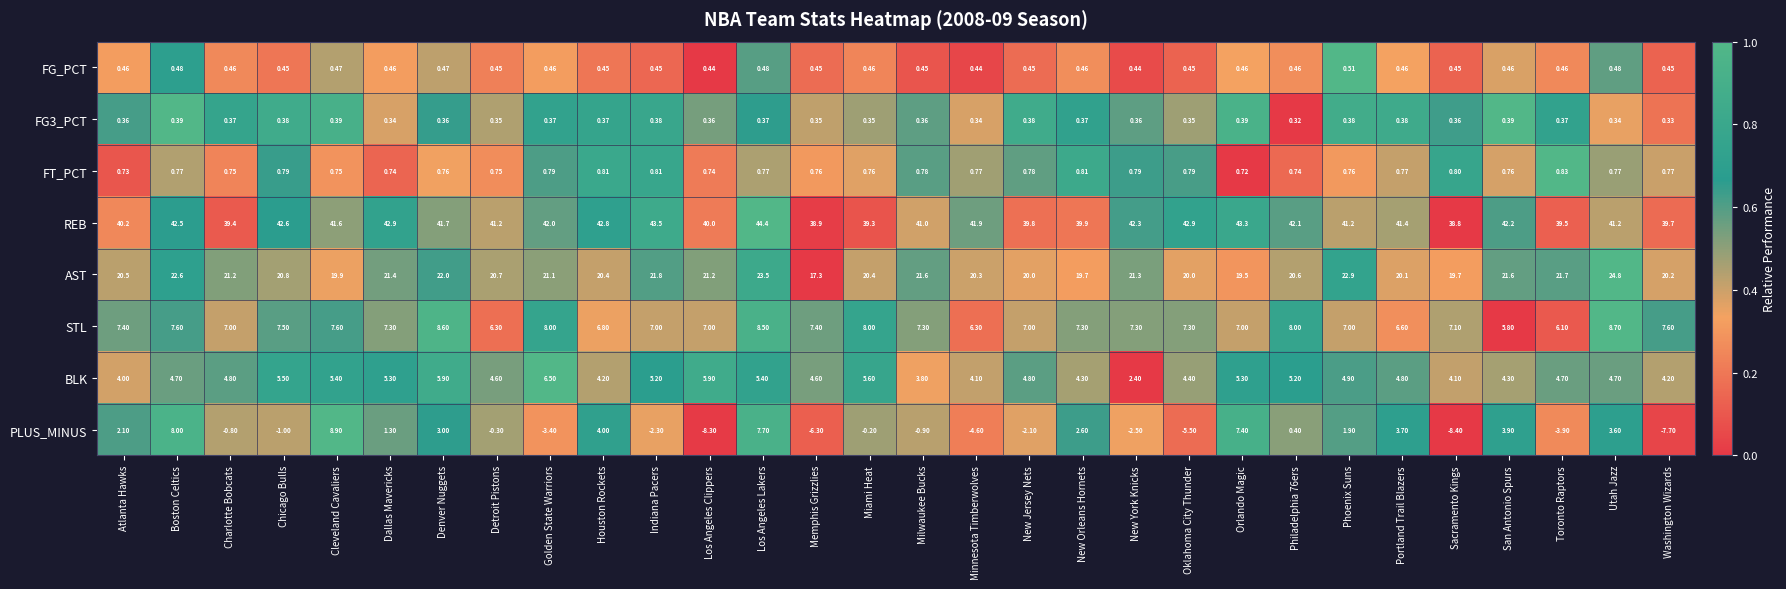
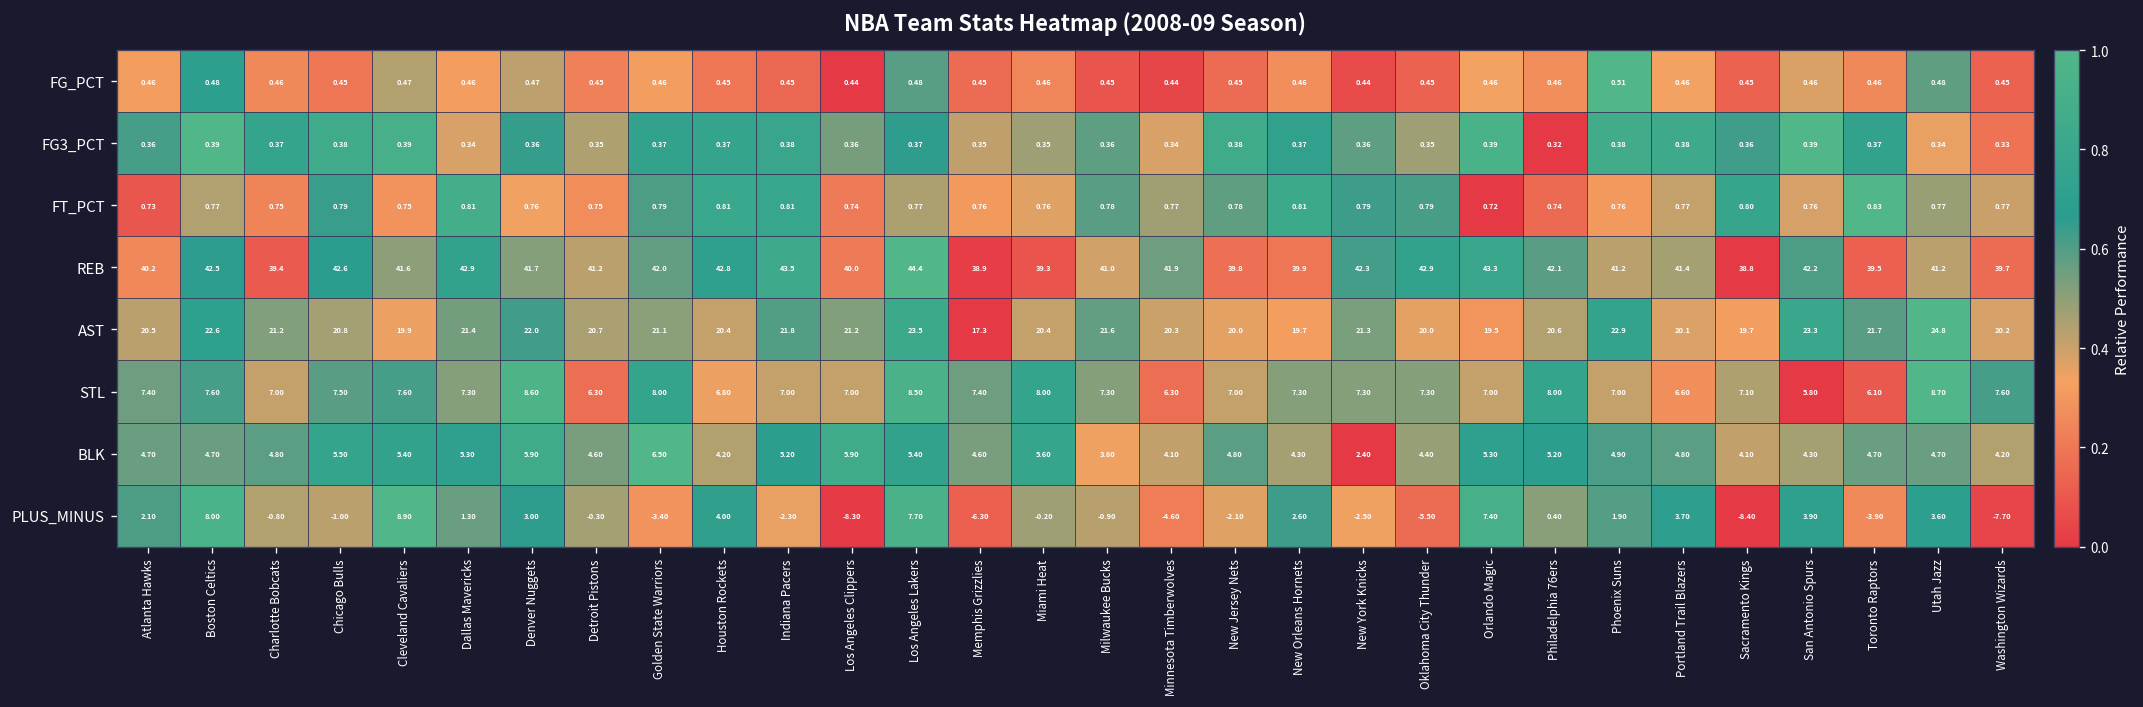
  {
    "FT_PCT": {
      "Atlanta Hawks": 0.73,
      "Boston Celtics": 0.77,
      "Charlotte Bobcats": 0.75,
      "Chicago Bulls": 0.79,
      "Cleveland Cavaliers": 0.75,
-     "Dallas Mavericks": 0.74,
+     "Dallas Mavericks": 0.81,
      "Denver Nuggets": 0.76,
      "Detroit Pistons": 0.75,
      "Golden State Warriors": 0.79,
      "Houston Rockets": 0.81,
      "Indiana Pacers": 0.81,
      "Los Angeles Clippers": 0.74,
      "Los Angeles Lakers": 0.77,
      "Memphis Grizzlies": 0.76,
      "Miami Heat": 0.76,
      "Milwaukee Bucks": 0.78,
      "Minnesota Timberwolves": 0.77,
      "New Jersey Nets": 0.78,
      "New Orleans Hornets": 0.81,
      "New York Knicks": 0.79,
      "Oklahoma City Thunder": 0.79,
      "Orlando Magic": 0.72,
      "Philadelphia 76ers": 0.74,
      "Phoenix Suns": 0.76,
      "Portland Trail Blazers": 0.77,
      "Sacramento Kings": 0.80,
      "San Antonio Spurs": 0.76,
      "Toronto Raptors": 0.83,
      "Utah Jazz": 0.77,
      "Washington Wizards": 0.77
    },
    "AST": {
      "Atlanta Hawks": 20.5,
      "Boston Celtics": 22.6,
      "Charlotte Bobcats": 21.2,
      "Chicago Bulls": 20.8,
      "Cleveland Cavaliers": 19.9,
      "Dallas Mavericks": 21.4,
      "Denver Nuggets": 22.0,
      "Detroit Pistons": 20.7,
      "Golden State Warriors": 21.1,
      "Houston Rockets": 20.4,
      "Indiana Pacers": 21.8,
      "Los Angeles Clippers": 21.2,
      "Los Angeles Lakers": 23.5,
      "Memphis Grizzlies": 17.3,
      "Miami Heat": 20.4,
      "Milwaukee Bucks": 21.6,
      "Minnesota Timberwolves": 20.3,
      "New Jersey Nets": 20.0,
      "New Orleans Hornets": 19.7,
      "New York Knicks": 21.3,
      "Oklahoma City Thunder": 20.0,
      "Orlando Magic": 19.5,
      "Philadelphia 76ers": 20.6,
      "Phoenix Suns": 22.9,
      "Portland Trail Blazers": 20.1,
      "Sacramento Kings": 19.7,
-     "San Antonio Spurs": 21.6,
+     "San Antonio Spurs": 23.3,
      "Toronto Raptors": 21.7,
      "Utah Jazz": 24.8,
      "Washington Wizards": 20.2
    },
    "BLK": {
-     "Atlanta Hawks": 4.00,
+     "Atlanta Hawks": 4.70,
      "Boston Celtics": 4.70,
      "Charlotte Bobcats": 4.80,
      "Chicago Bulls": 5.50,
      "Cleveland Cavaliers": 5.40,
      "Dallas Mavericks": 5.30,
      "Denver Nuggets": 5.90,
      "Detroit Pistons": 4.60,
      "Golden State Warriors": 6.50,
      "Houston Rockets": 4.20,
      "Indiana Pacers": 5.20,
      "Los Angeles Clippers": 5.90,
      "Los Angeles Lakers": 5.40,
      "Memphis Grizzlies": 4.60,
      "Miami Heat": 5.60,
      "Milwaukee Bucks": 3.80,
      "Minnesota Timberwolves": 4.10,
      "New Jersey Nets": 4.80,
      "New Orleans Hornets": 4.30,
      "New York Knicks": 2.40,
      "Oklahoma City Thunder": 4.40,
      "Orlando Magic": 5.30,
      "Philadelphia 76ers": 5.20,
      "Phoenix Suns": 4.90,
      "Portland Trail Blazers": 4.80,
      "Sacramento Kings": 4.10,
      "San Antonio Spurs": 4.30,
      "Toronto Raptors": 4.70,
      "Utah Jazz": 4.70,
      "Washington Wizards": 4.20
    }
  }
